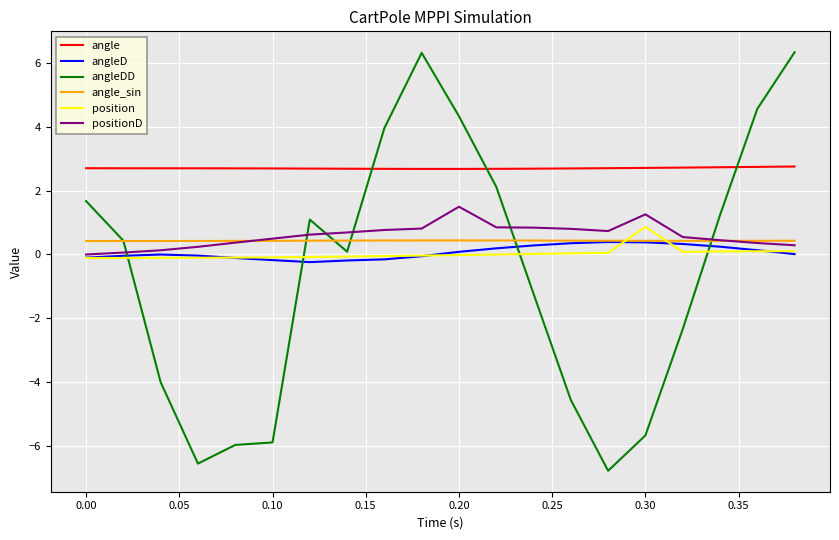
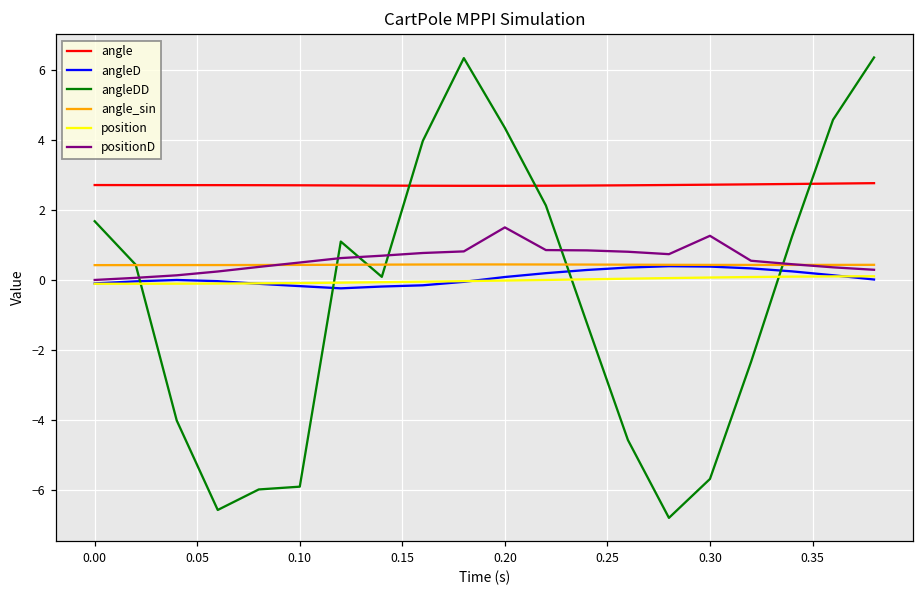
  {
    "angle": {
      "0.00": 2.7,
      "0.10": 2.7,
      "0.20": 2.7,
      "0.30": 2.7
    },
    "angleD": {
      "0.10": -0.2,
      "0.20": 0.1
    },
    "angleDD": {
      "0.00": 1.7,
      "0.10": -5.9,
      "0.20": 4.3,
      "0.30": -5.7
    },
    "angle_sin": {
      "0.00": 0.4,
      "0.20": 0.4
    },
    "position": {
      "0.10": -0.1,
      "0.20": 0.0,
-     "0.30": 0.9
+     "0.30": 0.1
    },
    "positionD": {
      "0.00": 0.0,
      "0.20": 1.5,
      "0.30": 1.3
    }
  }
